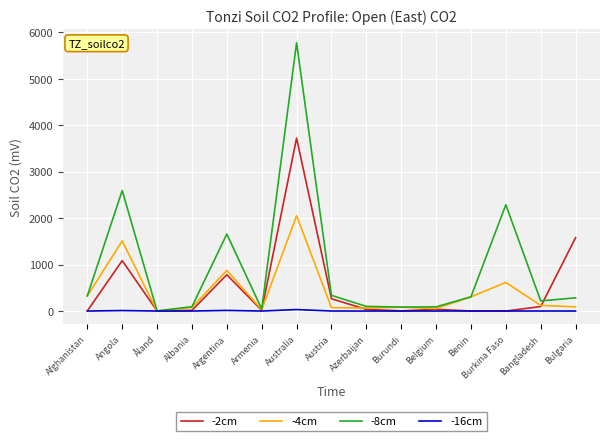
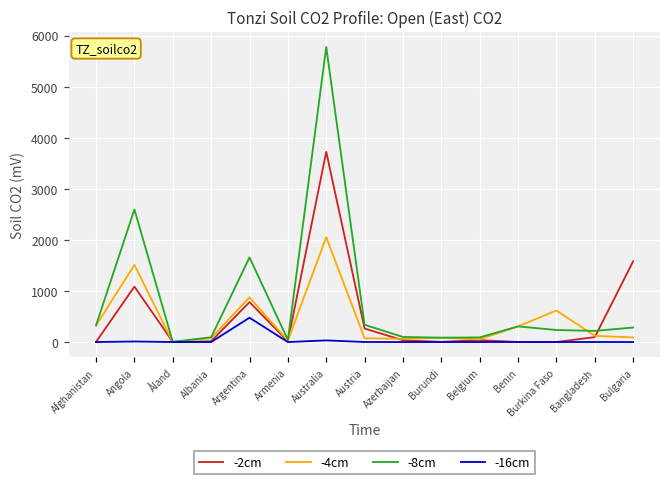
  {
    "-2cm": {
      "Angola": 1100,
      "Argentina": 800,
      "Australia": 3700,
      "Austria": 300,
      "Bulgaria": 1600
    },
    "-4cm": {
      "Angola": 1500,
      "Argentina": 900,
      "Australia": 2100,
      "Austria": 100,
      "Burkina Faso": 600,
      "Bulgaria": 100
    },
    "-8cm": {
      "Angola": 2600,
      "Argentina": 1700,
      "Australia": 5800,
      "Austria": 300,
-     "Burkina Faso": 2300,
+     "Burkina Faso": 200,
      "Bangladesh": 200,
      "Bulgaria": 300
    },
    "-16cm": {
      "Angola": 0,
-     "Argentina": 0,
+     "Argentina": 500,
      "Australia": 0,
      "Austria": 0,
      "Bangladesh": 0,
      "Bulgaria": 0
    }
  }
